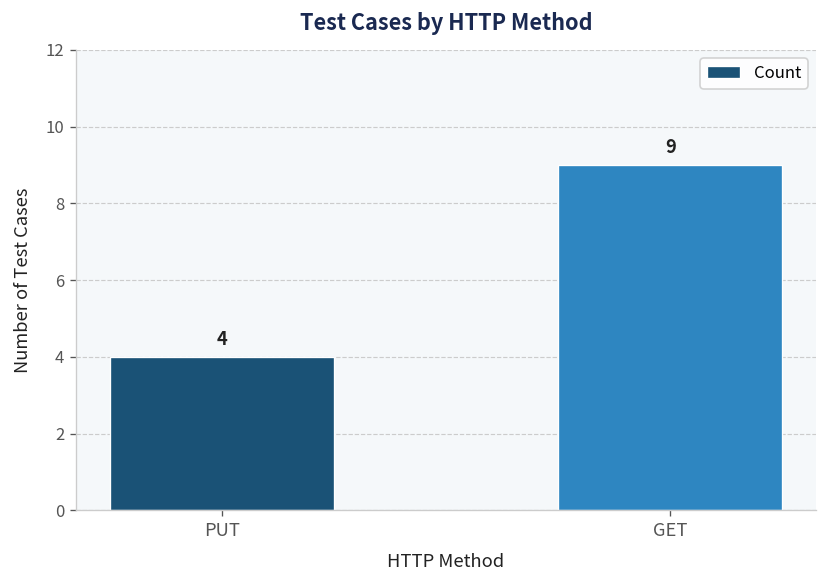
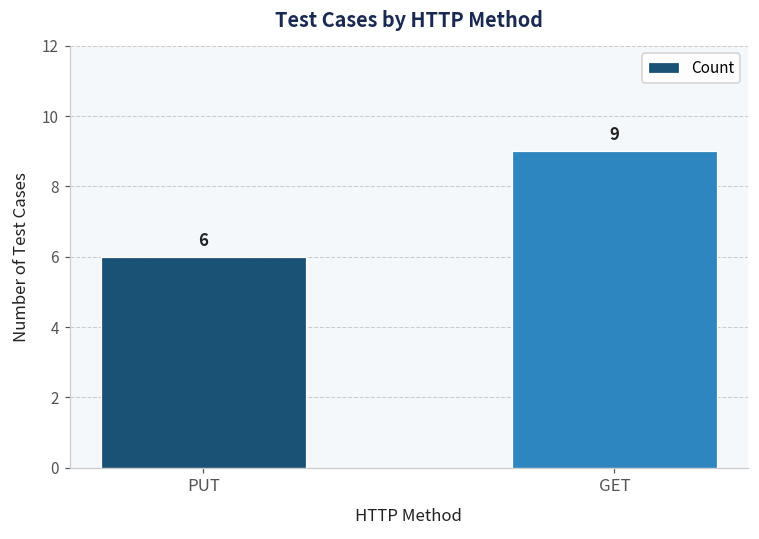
  {
-   "PUT": 4,
+   "PUT": 6,
    "GET": 9
  }
